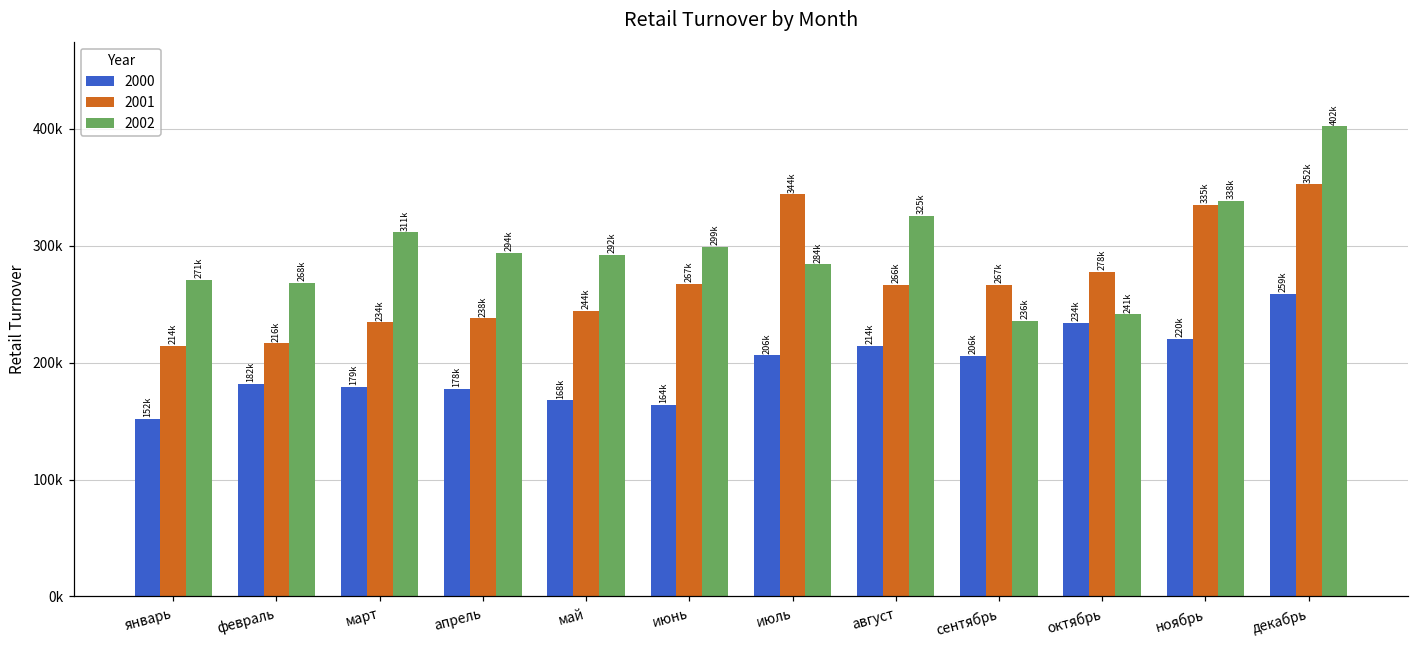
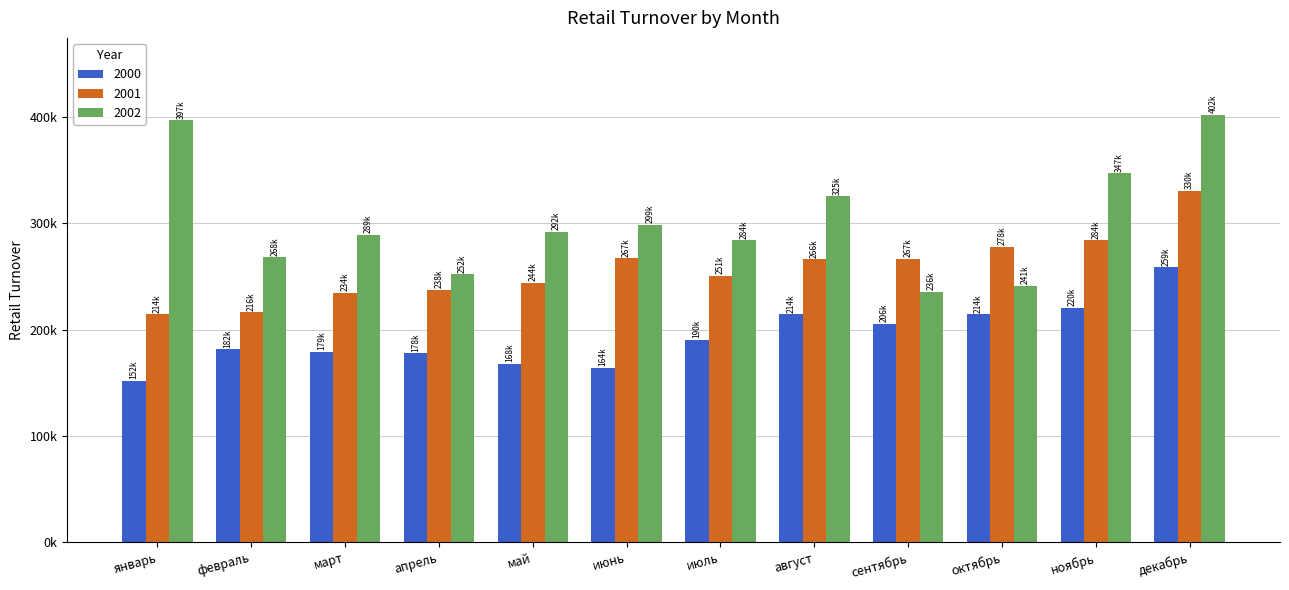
  {
    "2000": {
      "январь": "152k",
      "февраль": "182k",
      "март": "179k",
      "апрель": "178k",
      "май": "168k",
      "июнь": "164k",
-     "июль": "206k",
+     "июль": "190k",
      "август": "214k",
      "сентябрь": "206k",
-     "октябрь": "234k",
+     "октябрь": "214k",
      "ноябрь": "220k",
      "декабрь": "259k"
    },
    "2001": {
      "январь": "214k",
      "февраль": "216k",
      "март": "234k",
      "апрель": "238k",
      "май": "244k",
      "июнь": "267k",
-     "июль": "344k",
+     "июль": "251k",
      "август": "266k",
      "сентябрь": "267k",
      "октябрь": "278k",
-     "ноябрь": "335k",
-     "декабрь": "352k"
+     "ноябрь": "284k",
+     "декабрь": "330k"
    },
    "2002": {
-     "январь": "271k",
+     "январь": "397k",
      "февраль": "268k",
-     "март": "311k",
-     "апрель": "294k",
+     "март": "289k",
+     "апрель": "252k",
      "май": "292k",
      "июнь": "299k",
      "июль": "284k",
      "август": "325k",
      "сентябрь": "236k",
      "октябрь": "241k",
-     "ноябрь": "338k",
+     "ноябрь": "347k",
      "декабрь": "402k"
    }
  }
